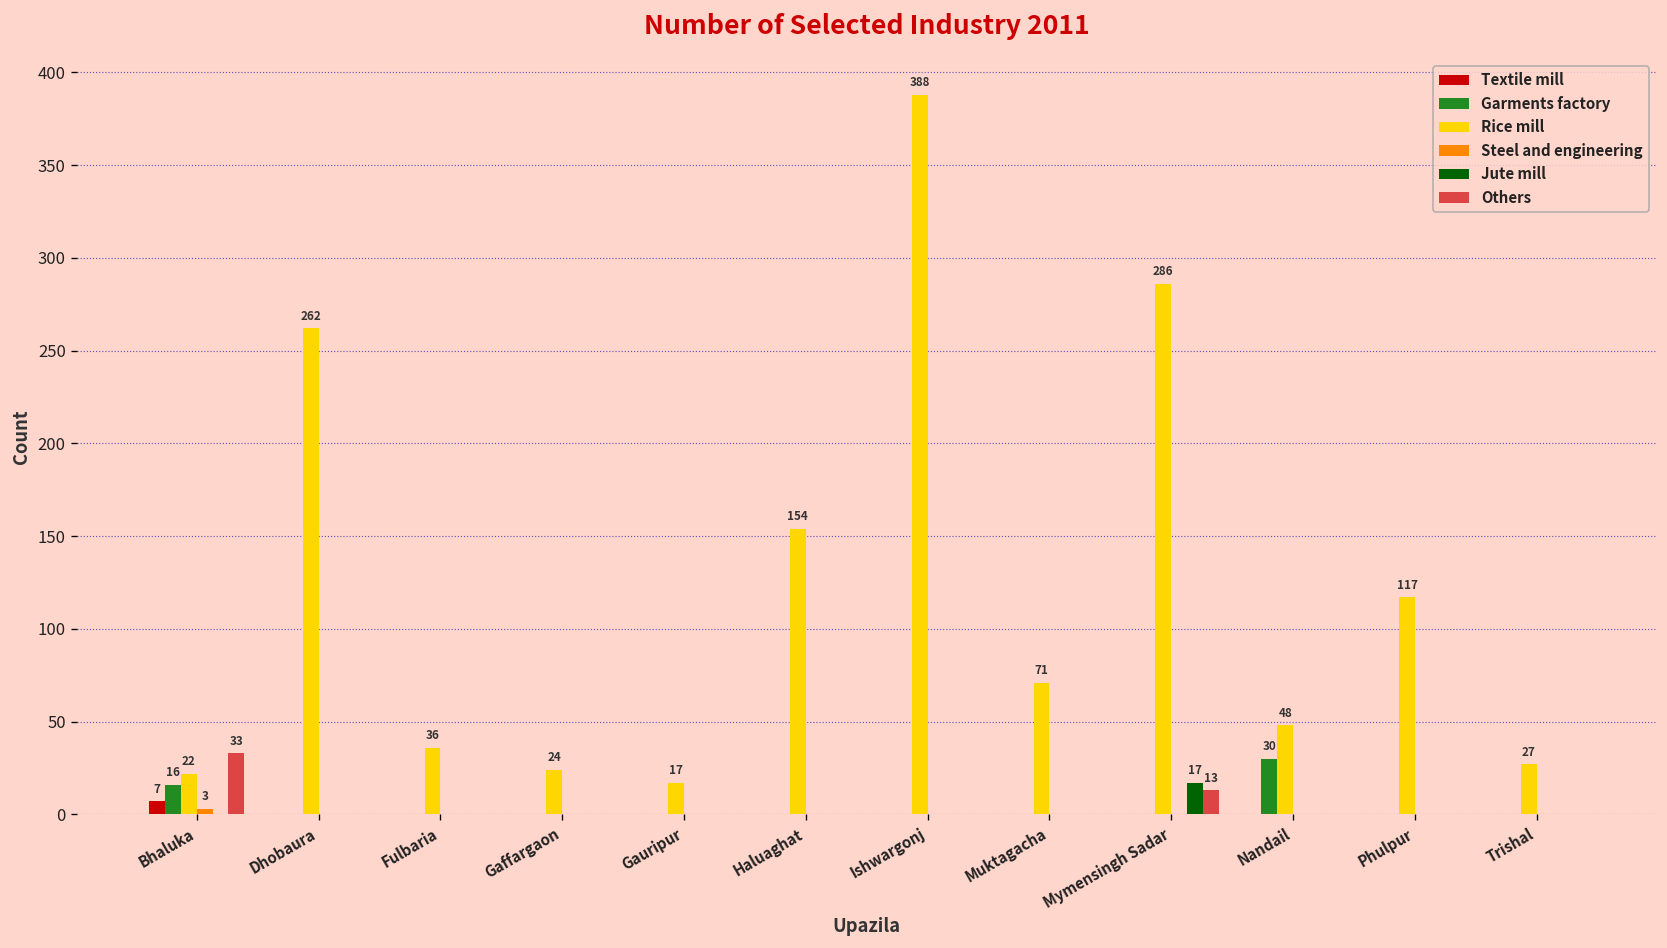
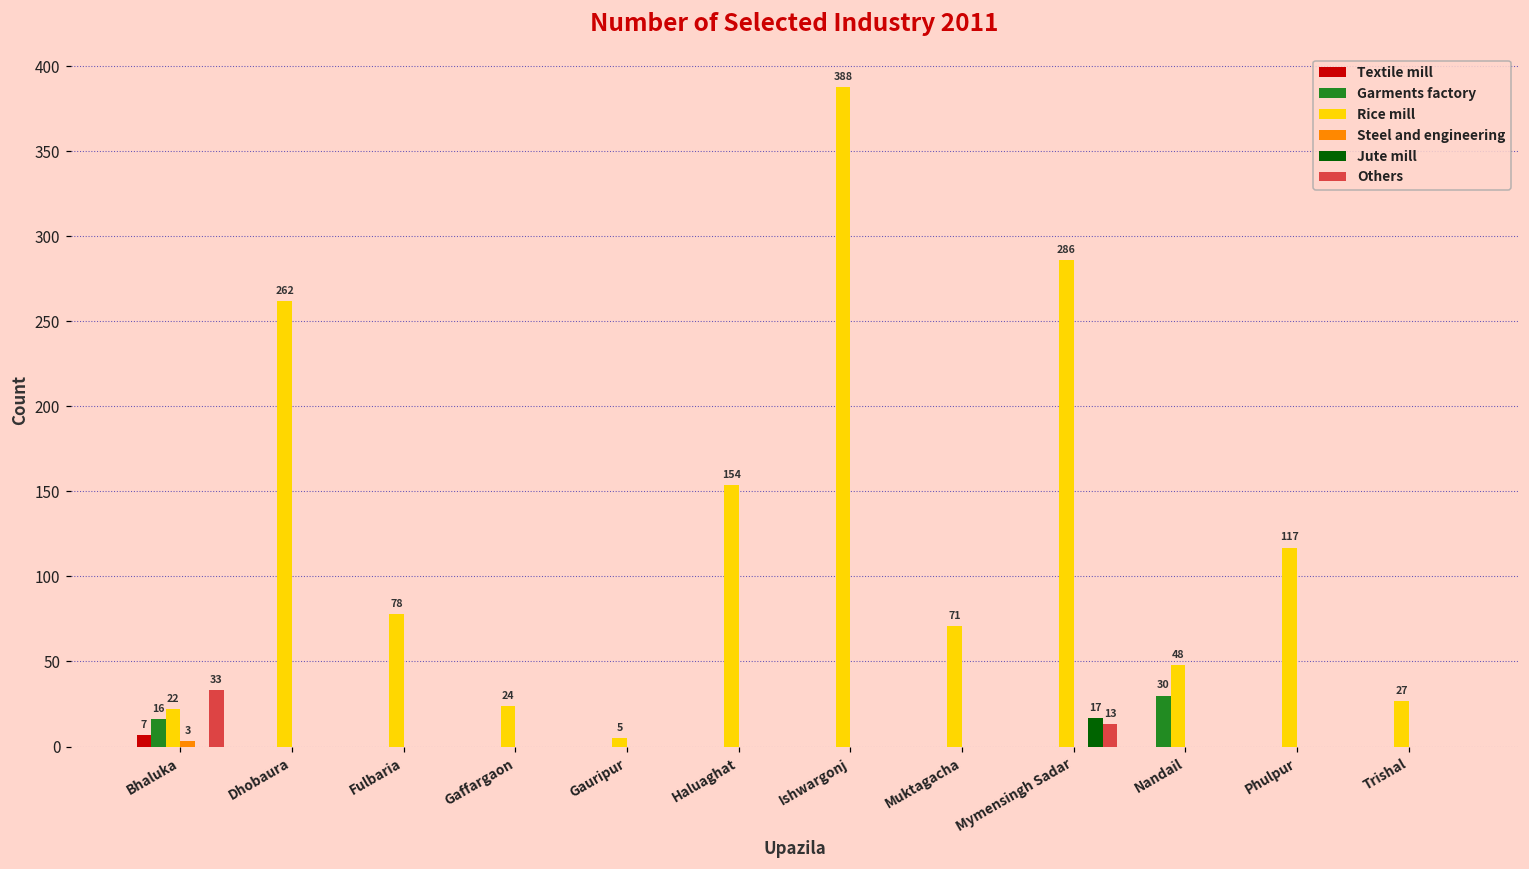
  {
    "Textile mill": {
      "Bhaluka": 7
    },
    "Garments factory": {
      "Bhaluka": 16,
      "Nandail": 30
    },
    "Rice mill": {
      "Bhaluka": 22,
      "Dhobaura": 262,
-     "Fulbaria": 36,
+     "Fulbaria": 78,
      "Gaffargaon": 24,
-     "Gauripur": 17,
+     "Gauripur": 5,
      "Haluaghat": 154,
      "Ishwargonj": 388,
      "Muktagacha": 71,
      "Mymensingh Sadar": 286,
      "Nandail": 48,
      "Phulpur": 117,
      "Trishal": 27
    },
    "Steel and engineering": {
      "Bhaluka": 3
    },
    "Jute mill": {
      "Mymensingh Sadar": 17
    },
    "Others": {
      "Bhaluka": 33,
      "Mymensingh Sadar": 13
    }
  }
